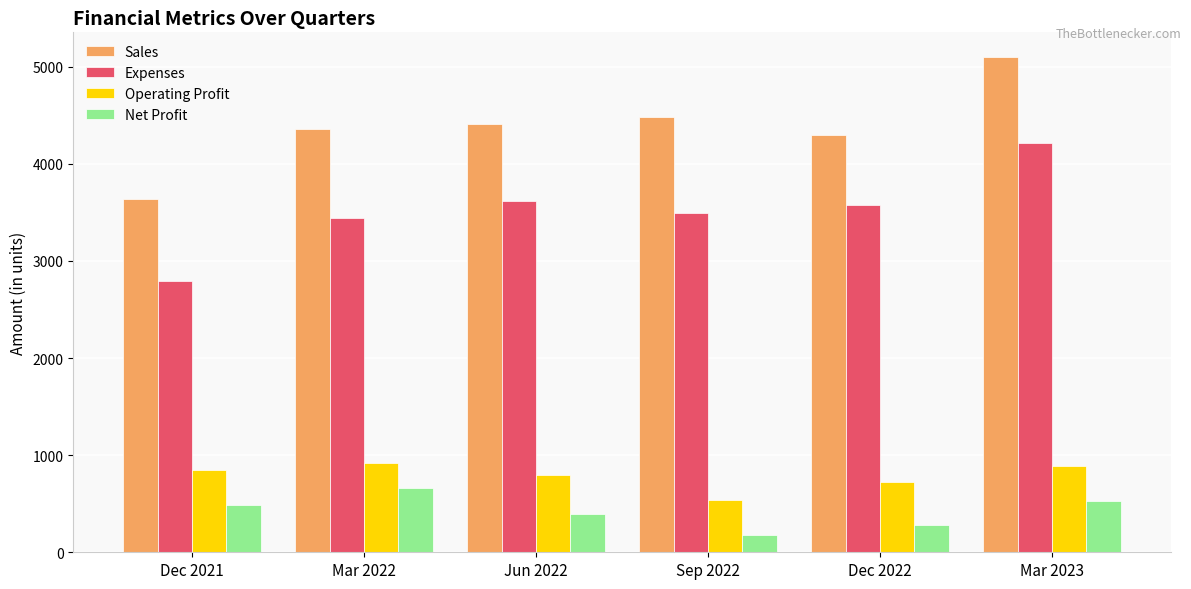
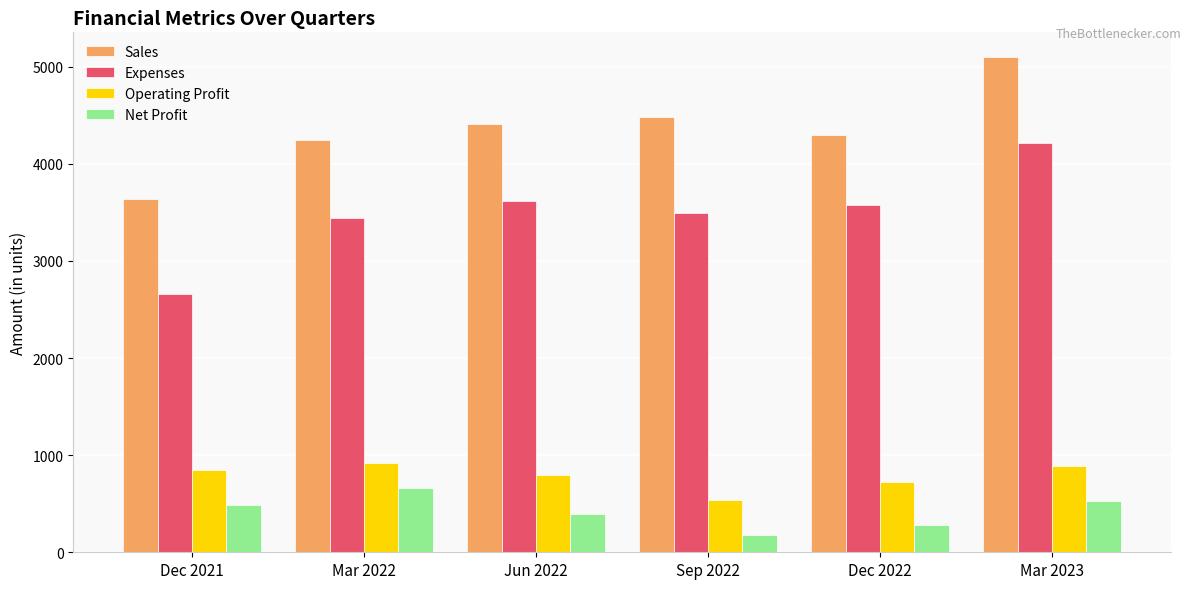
  {
    "Sales": {
      "Dec 2021": 3600,
-     "Mar 2022": 4400,
+     "Mar 2022": 4300,
      "Jun 2022": 4400,
      "Sep 2022": 4500,
      "Dec 2022": 4300,
      "Mar 2023": 5100
    },
    "Expenses": {
-     "Dec 2021": 2800,
+     "Dec 2021": 2700,
      "Mar 2022": 3400,
      "Jun 2022": 3600,
      "Sep 2022": 3500,
      "Dec 2022": 3600,
      "Mar 2023": 4200
    },
    "Operating Profit": {
      "Dec 2021": 800,
      "Mar 2022": 900,
      "Jun 2022": 800,
      "Sep 2022": 500,
      "Dec 2022": 700,
      "Mar 2023": 900
    },
    "Net Profit": {
      "Dec 2021": 500,
      "Mar 2022": 700,
      "Jun 2022": 400,
      "Sep 2022": 200,
      "Dec 2022": 300,
      "Mar 2023": 500
    }
  }
